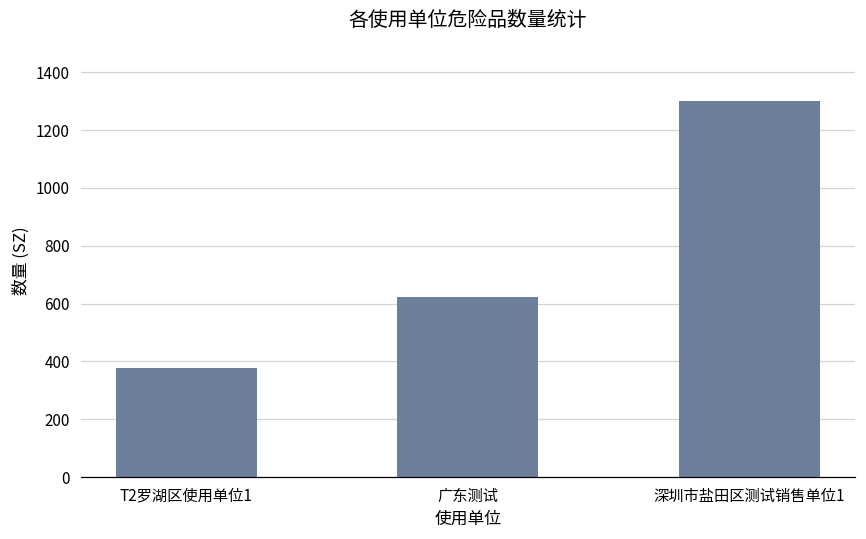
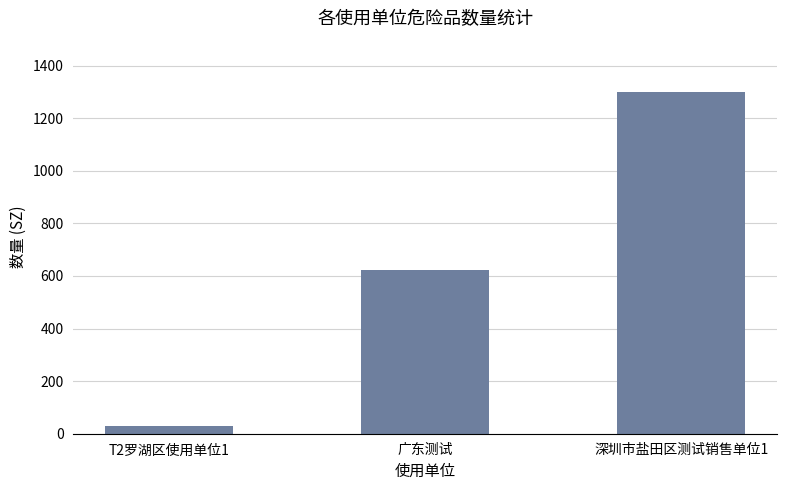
  {
-   "T2罗湖区使用单位1": 380,
+   "T2罗湖区使用单位1": 30,
    "广东测试": 620,
    "深圳市盐田区测试销售单位1": 1300
  }
